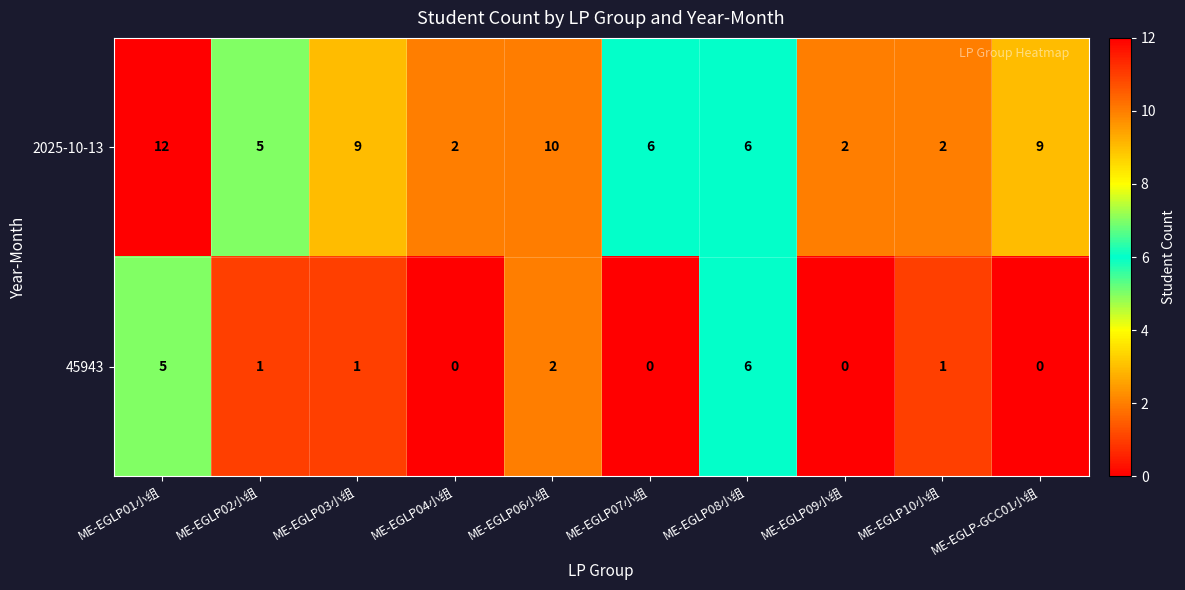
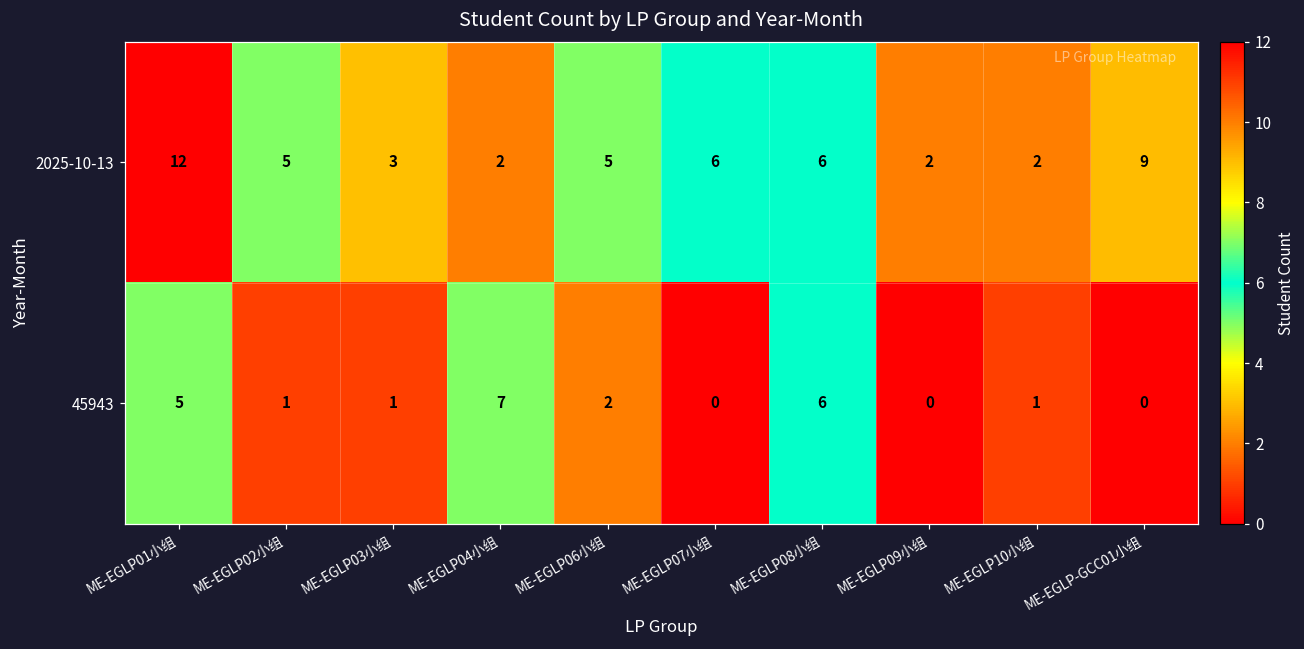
  {
    "2025-10-13": {
      "ME-EGLP01小组": 12,
      "ME-EGLP02小组": 5,
-     "ME-EGLP03小组": 9,
+     "ME-EGLP03小组": 3,
      "ME-EGLP04小组": 2,
-     "ME-EGLP06小组": 10,
+     "ME-EGLP06小组": 5,
      "ME-EGLP07小组": 6,
      "ME-EGLP08小组": 6,
      "ME-EGLP09小组": 2,
      "ME-EGLP10小组": 2
    },
    "45943": {
      "ME-EGLP01小组": 5,
      "ME-EGLP02小组": 1,
      "ME-EGLP03小组": 1,
-     "ME-EGLP04小组": 0,
+     "ME-EGLP04小组": 7,
      "ME-EGLP06小组": 2,
      "ME-EGLP07小组": 0,
      "ME-EGLP08小组": 6,
      "ME-EGLP09小组": 0,
      "ME-EGLP10小组": 1,
      "ME-EGLP-GCC01小组": 0
    }
  }
